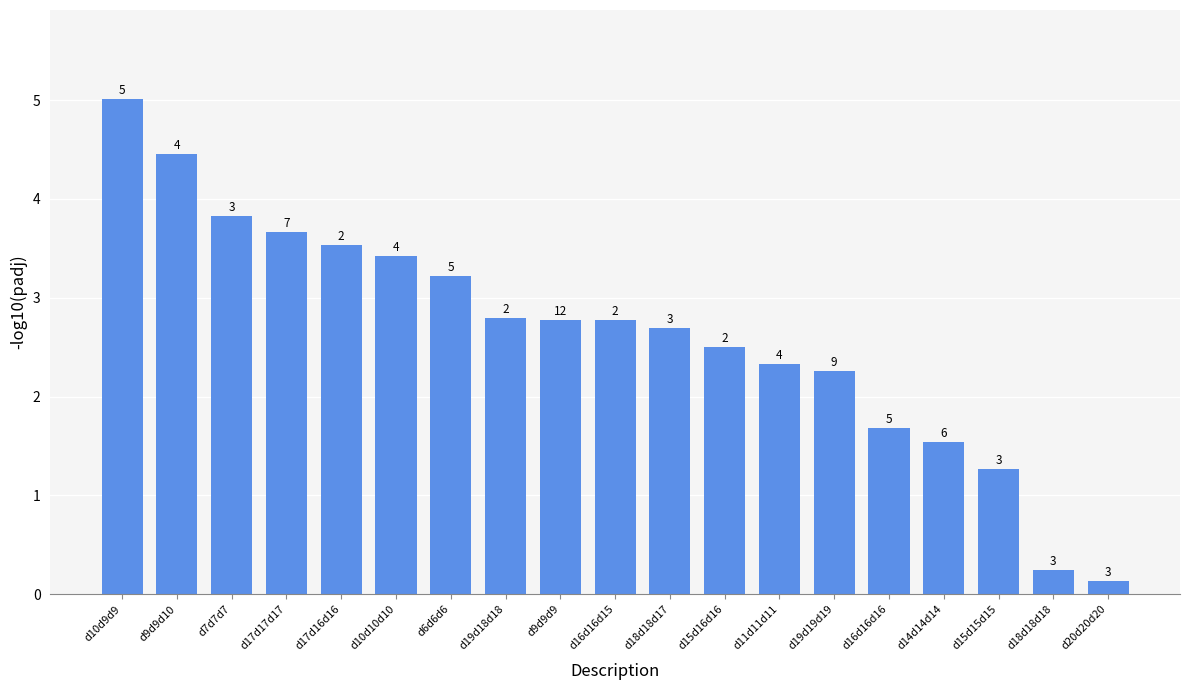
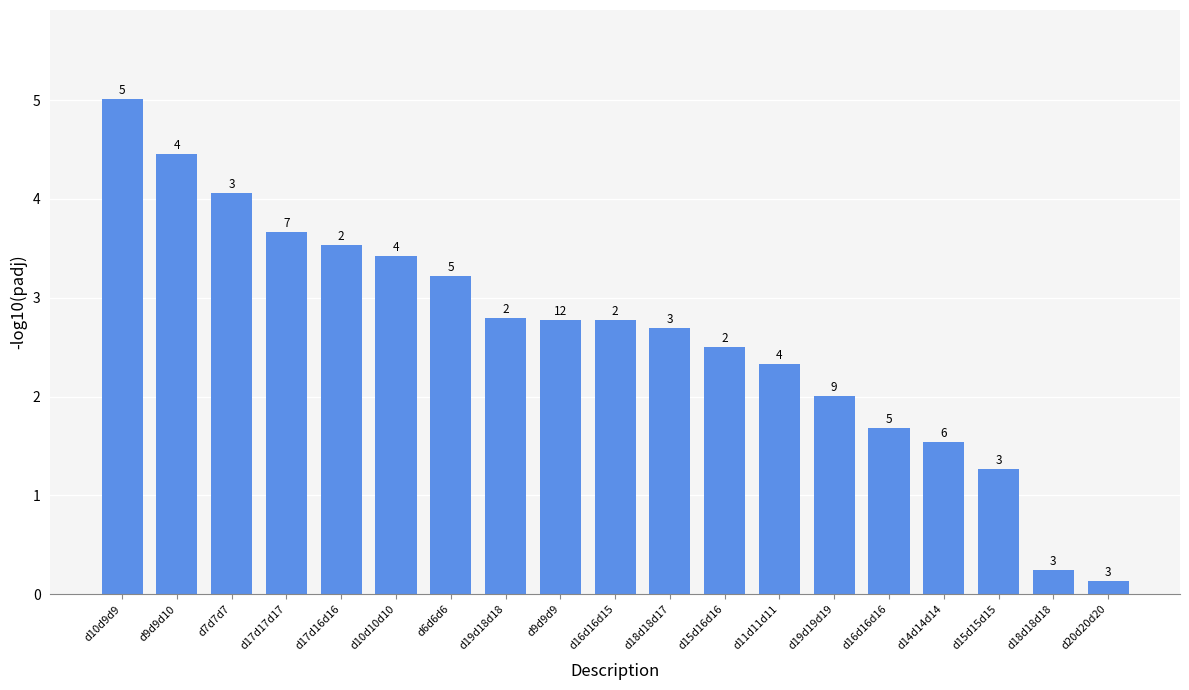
  {
-   "d7d7d7": 3.8,
-   "d19d19d19": 2.3
+   "d7d7d7": 4.1,
+   "d19d19d19": 2.0
  }
